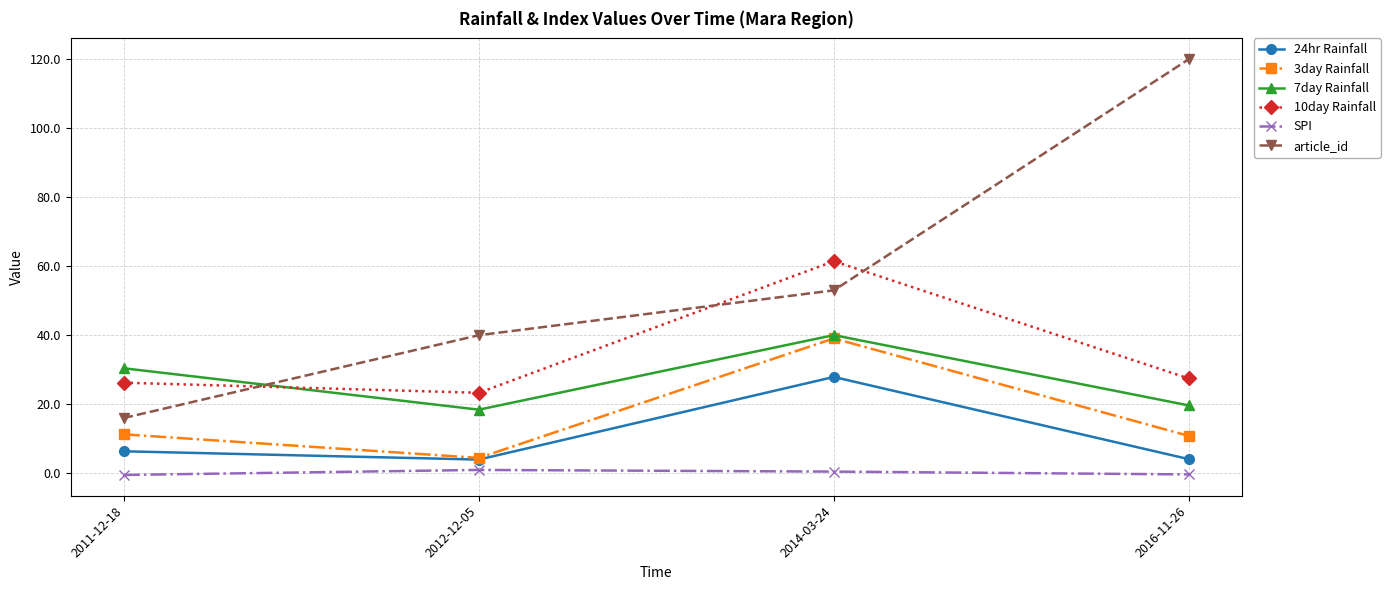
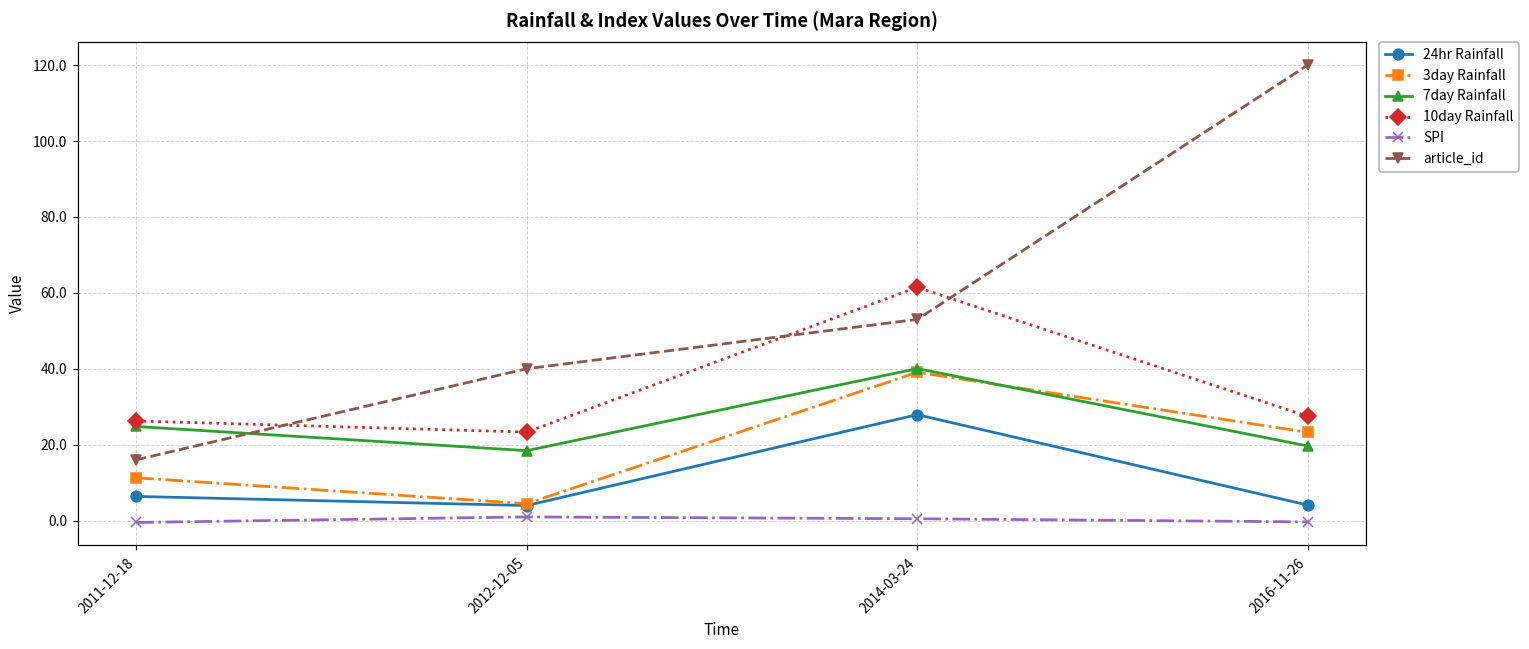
  {
    "24hr Rainfall": {
      "2011-12-18": 6,
      "2014-03-24": 28,
      "2016-11-26": 4
    },
    "3day Rainfall": {
      "2011-12-18": 11,
      "2014-03-24": 39,
-     "2016-11-26": 11
+     "2016-11-26": 23
    },
    "7day Rainfall": {
-     "2011-12-18": 30,
+     "2011-12-18": 25,
      "2012-12-05": 18,
      "2014-03-24": 40,
      "2016-11-26": 20
    },
    "10day Rainfall": {
      "2011-12-18": 26,
      "2012-12-05": 23,
      "2014-03-24": 61,
      "2016-11-26": 27
    },
    "SPI": {
      "2011-12-18": -1,
      "2012-12-05": 1,
      "2014-03-24": 0,
      "2016-11-26": 0
    },
    "article_id": {
      "2011-12-18": 16,
      "2012-12-05": 40,
      "2014-03-24": 53,
      "2016-11-26": 120
    }
  }
